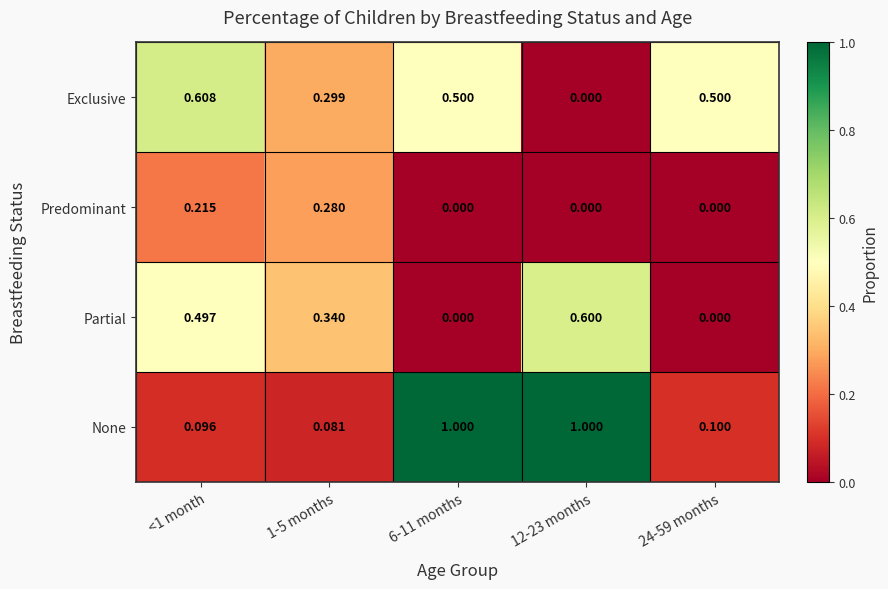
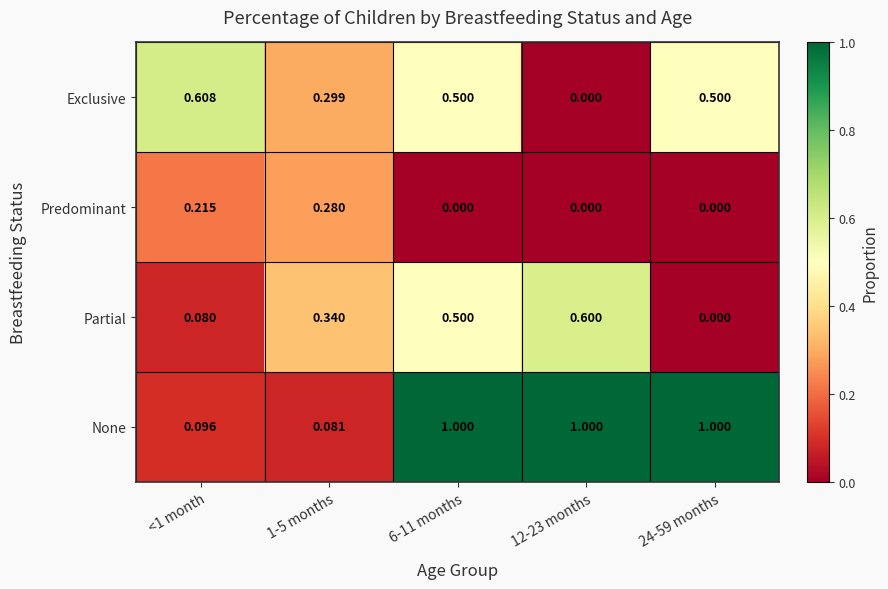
  {
    "Exclusive": {
      "<1 month": 0.608,
      "1-5 months": 0.299,
      "6-11 months": 0.500,
      "12-23 months": 0.000,
      "24-59 months": 0.500
    },
    "Predominant": {
      "<1 month": 0.215,
      "1-5 months": 0.280,
      "6-11 months": 0.000,
      "12-23 months": 0.000,
      "24-59 months": 0.000
    },
    "Partial": {
-     "<1 month": 0.497,
+     "<1 month": 0.080,
      "1-5 months": 0.340,
-     "6-11 months": 0.000,
+     "6-11 months": 0.500,
      "12-23 months": 0.600,
      "24-59 months": 0.000
    },
    "None": {
      "<1 month": 0.096,
      "1-5 months": 0.081,
      "6-11 months": 1.000,
      "12-23 months": 1.000,
-     "24-59 months": 0.100
+     "24-59 months": 1.000
    }
  }
